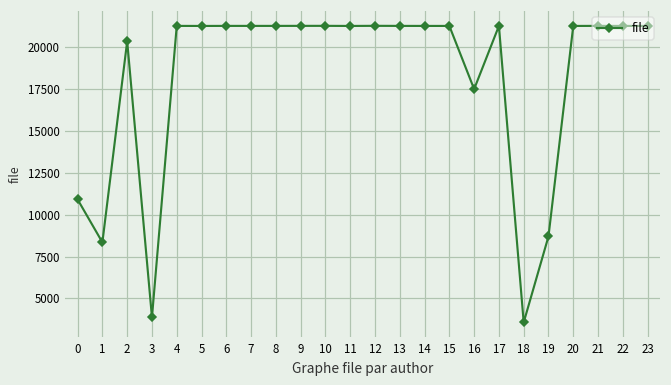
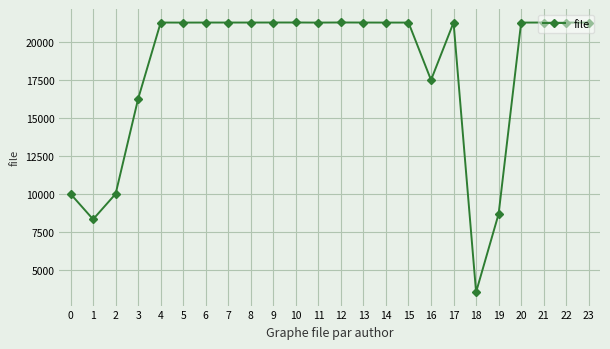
  {
-   "0": 10900,
+   "0": 10000,
    "1": 8300,
-   "2": 20300,
-   "3": 3900,
+   "2": 10000,
+   "3": 16300,
    "4": 21300,
    "5": 21300,
    "6": 21300,
    "7": 21300,
    "8": 21300,
    "9": 21300,
    "10": 21300,
    "11": 21300,
    "12": 21300,
    "13": 21300,
    "14": 21300,
    "15": 21300,
    "16": 17500,
    "17": 21300,
    "18": 3600,
    "19": 8700,
    "20": 21300
  }
